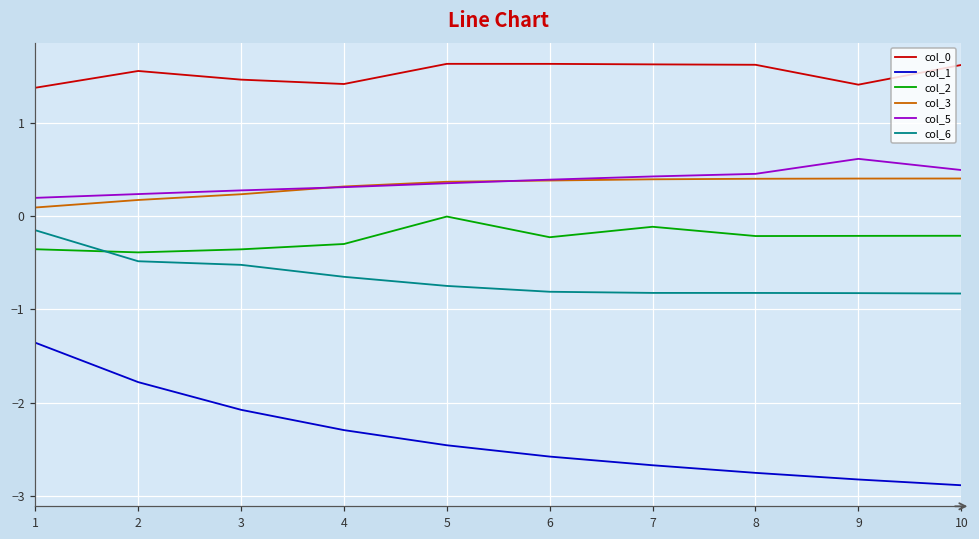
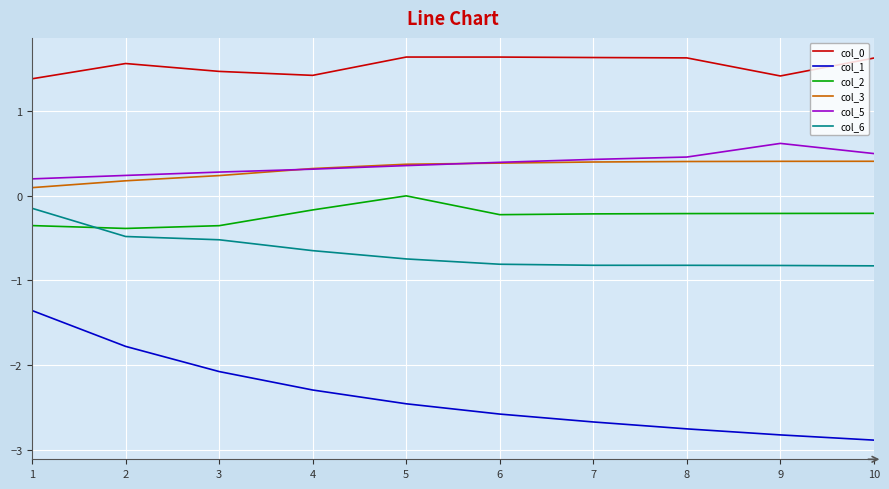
  {
    "col_0": {
      "1": 1.4,
      "2": 1.6,
      "3": 1.5,
      "4": 1.4,
      "5": 1.6,
      "6": 1.6,
      "7": 1.6,
      "8": 1.6,
      "9": 1.4,
      "10": 1.6
    },
    "col_1": {
      "1": -1.4,
      "2": -1.8,
      "3": -2.1,
      "4": -2.3,
      "5": -2.5,
      "6": -2.6,
      "7": -2.7,
      "8": -2.8,
      "9": -2.8,
      "10": -2.9
    },
    "col_2": {
      "1": -0.4,
      "2": -0.4,
      "3": -0.4,
-     "4": -0.3,
+     "4": -0.2,
      "5": 0.0,
      "6": -0.2,
-     "7": -0.1,
+     "7": -0.2,
      "8": -0.2,
      "9": -0.2,
      "10": -0.2
    },
    "col_3": {
      "1": 0.1,
      "2": 0.2,
      "3": 0.2,
      "7": 0.4,
      "8": 0.4,
      "9": 0.4,
      "10": 0.4
    },
    "col_5": {
      "1": 0.2,
      "2": 0.2,
      "3": 0.3,
      "7": 0.4,
      "8": 0.5,
      "9": 0.6,
      "10": 0.5
    },
    "col_6": {
      "1": -0.2,
      "2": -0.5,
      "3": -0.5,
      "4": -0.7,
      "5": -0.7,
      "6": -0.8,
      "7": -0.8,
      "8": -0.8,
      "9": -0.8,
      "10": -0.8
    }
  }
